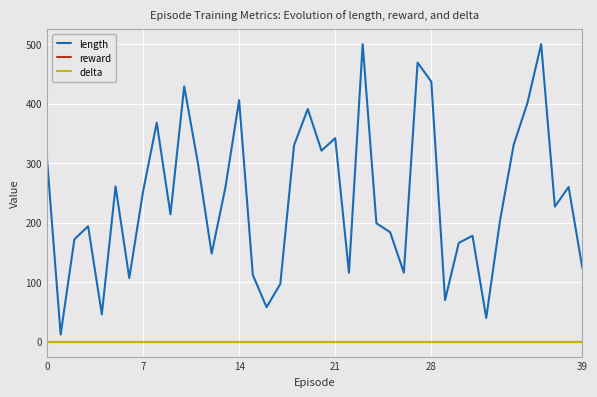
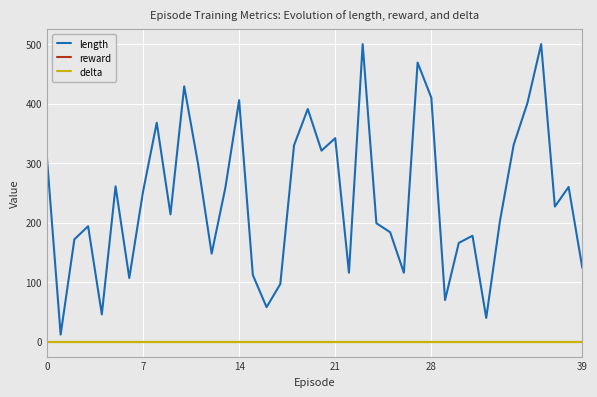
  {
    "length": {
      "0": 310,
      "7": 250,
      "14": 410,
      "21": 340,
-     "28": 440,
+     "28": 410,
      "39": 120
    },
    "delta": {
      "0": 0,
      "7": 0,
      "14": 0,
      "21": 0,
      "28": 0,
      "39": 0
    }
  }
